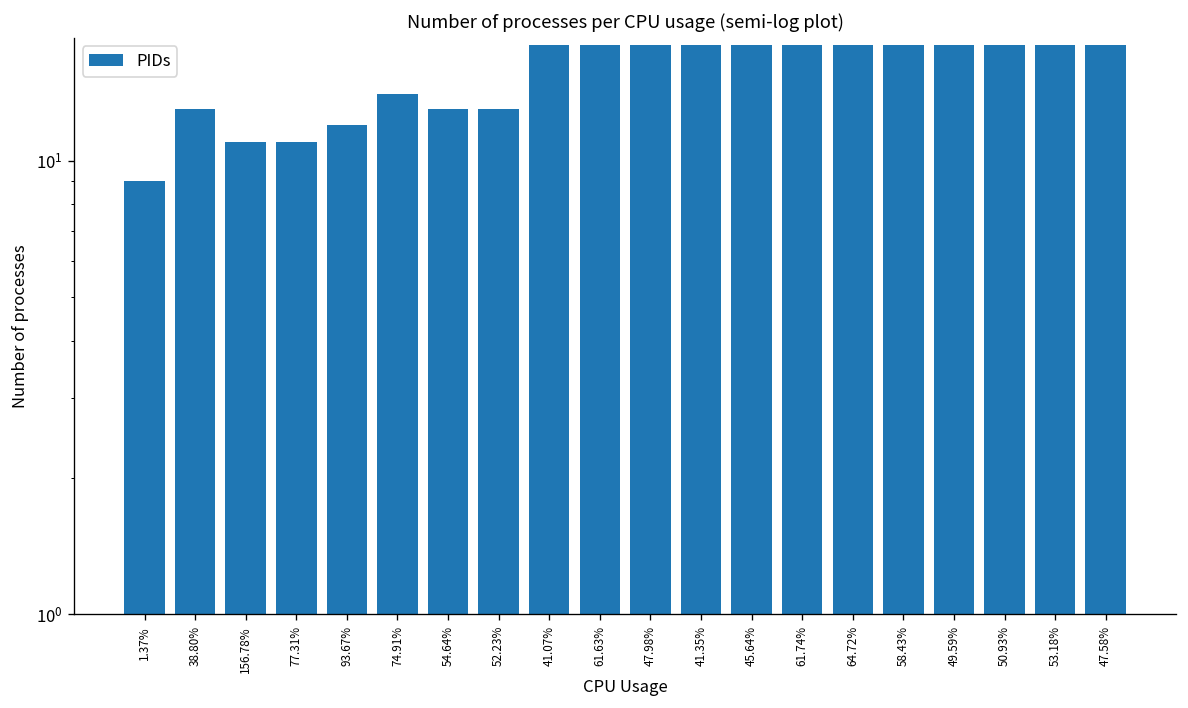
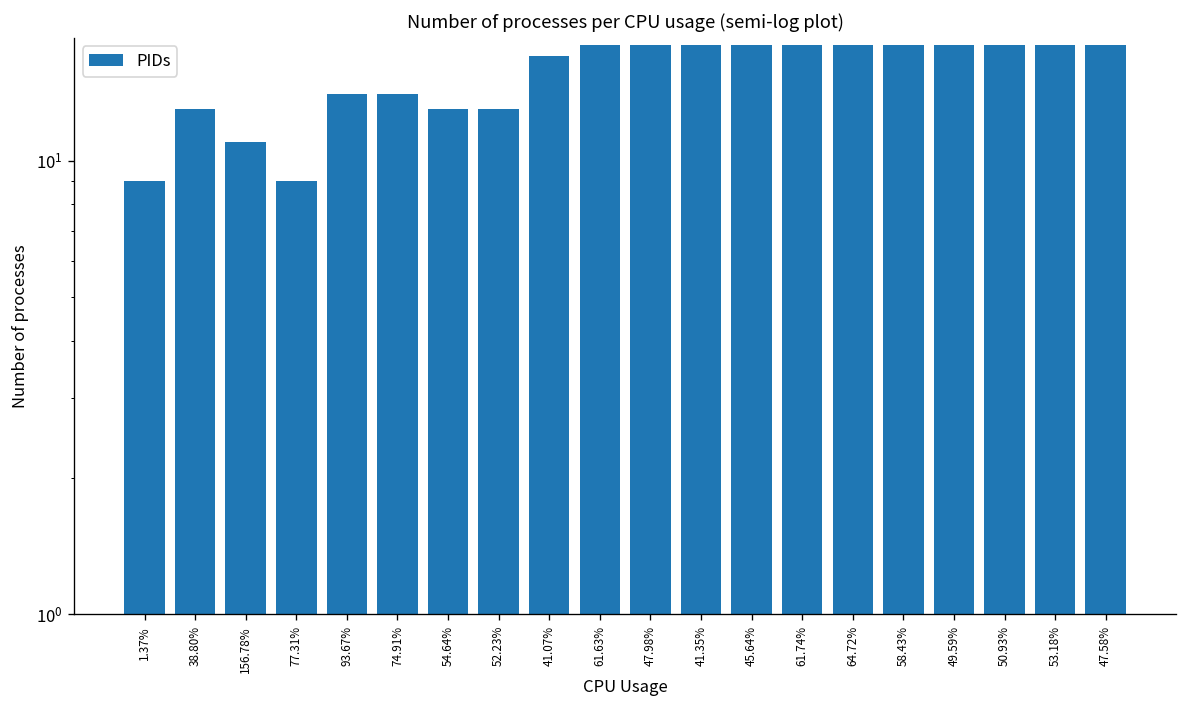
  {
    "1.37%": 9,
    "38.80%": 13,
    "156.78%": 11,
-   "77.31%": 11,
-   "93.67%": 12,
+   "77.31%": 9,
+   "93.67%": 14,
    "74.91%": 14,
    "54.64%": 13,
    "52.23%": 13,
-   "41.07%": 18,
+   "41.07%": 17,
    "61.63%": 18,
    "47.98%": 18,
    "41.35%": 18,
    "45.64%": 18,
    "61.74%": 18,
    "64.72%": 18,
    "58.43%": 18,
    "49.59%": 18,
    "50.93%": 18,
    "53.18%": 18,
    "47.58%": 18
  }
